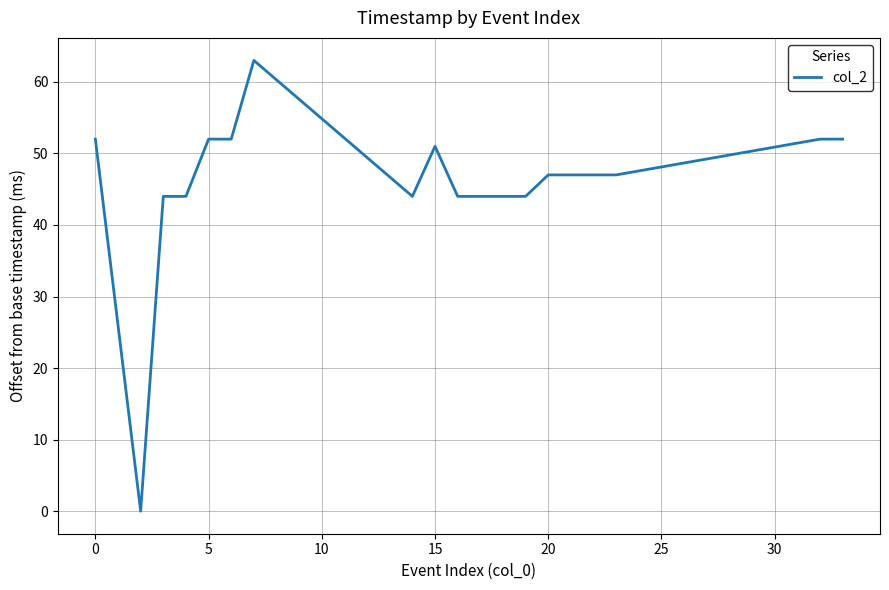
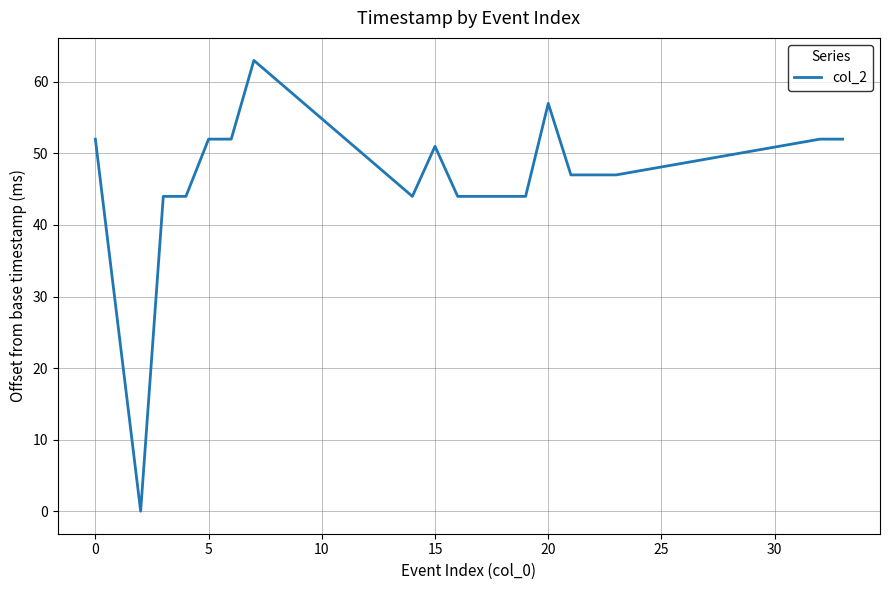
  {
    "0": 52,
    "5": 52,
    "15": 51,
-   "20": 47
+   "20": 57
  }
